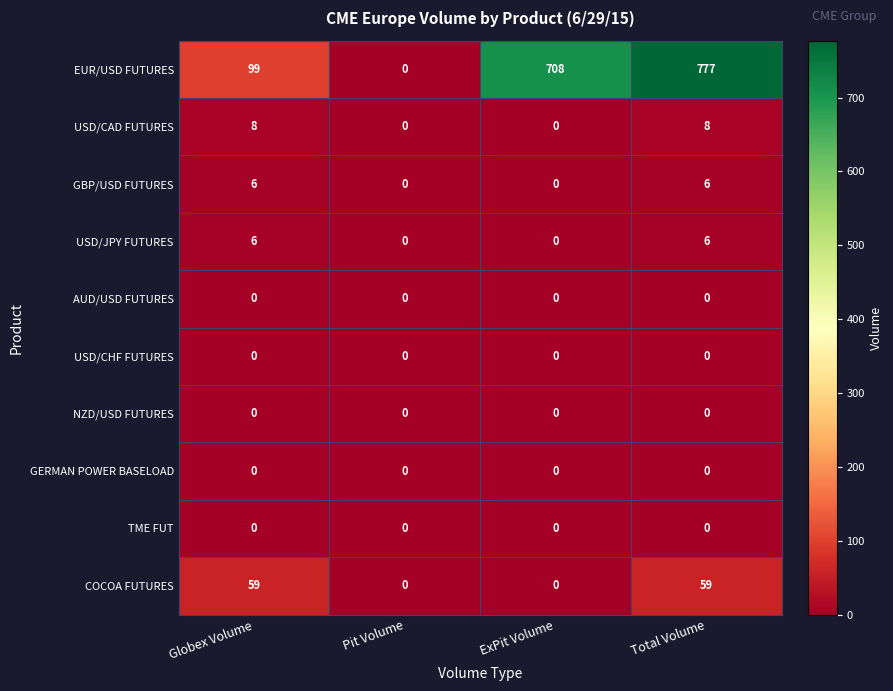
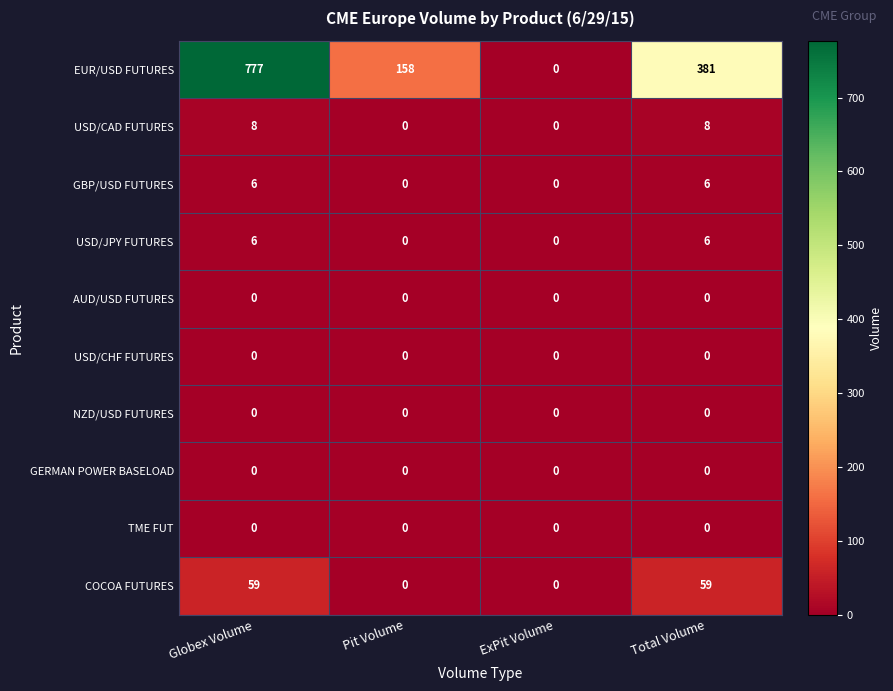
  {
    "EUR/USD FUTURES": {
-     "Globex Volume": 99,
-     "Pit Volume": 0,
-     "ExPit Volume": 708,
-     "Total Volume": 777
+     "Globex Volume": 777,
+     "Pit Volume": 158,
+     "ExPit Volume": 0,
+     "Total Volume": 381
    },
    "USD/CAD FUTURES": {
      "Globex Volume": 8,
      "Pit Volume": 0,
      "ExPit Volume": 0,
      "Total Volume": 8
    },
    "GBP/USD FUTURES": {
      "Globex Volume": 6,
      "Pit Volume": 0,
      "ExPit Volume": 0,
      "Total Volume": 6
    },
    "USD/JPY FUTURES": {
      "Globex Volume": 6,
      "Pit Volume": 0,
      "ExPit Volume": 0,
      "Total Volume": 6
    },
    "AUD/USD FUTURES": {
      "Globex Volume": 0,
      "Pit Volume": 0,
      "ExPit Volume": 0,
      "Total Volume": 0
    },
    "USD/CHF FUTURES": {
      "Globex Volume": 0,
      "Pit Volume": 0,
      "ExPit Volume": 0,
      "Total Volume": 0
    },
    "NZD/USD FUTURES": {
      "Globex Volume": 0,
      "Pit Volume": 0,
      "ExPit Volume": 0,
      "Total Volume": 0
    },
    "GERMAN POWER BASELOAD": {
      "Globex Volume": 0,
      "Pit Volume": 0,
      "ExPit Volume": 0,
      "Total Volume": 0
    },
    "TME FUT": {
      "Globex Volume": 0,
      "Pit Volume": 0,
      "ExPit Volume": 0,
      "Total Volume": 0
    },
    "COCOA FUTURES": {
      "Globex Volume": 59,
      "Pit Volume": 0,
      "ExPit Volume": 0,
      "Total Volume": 59
    }
  }
